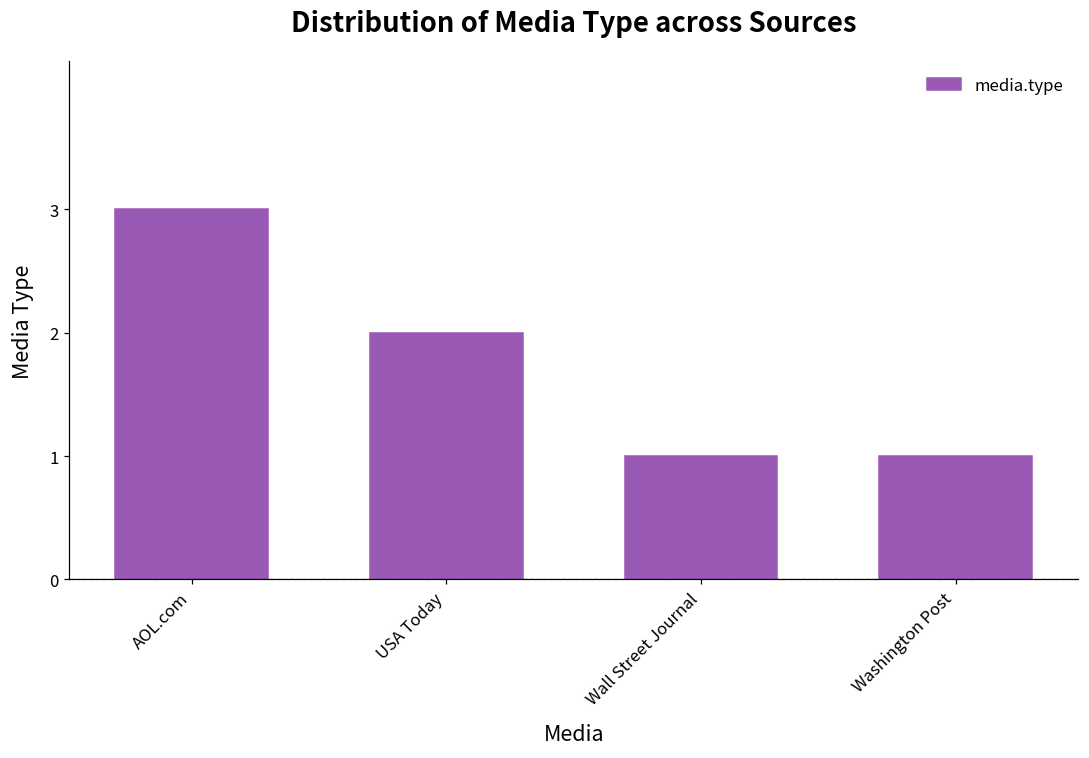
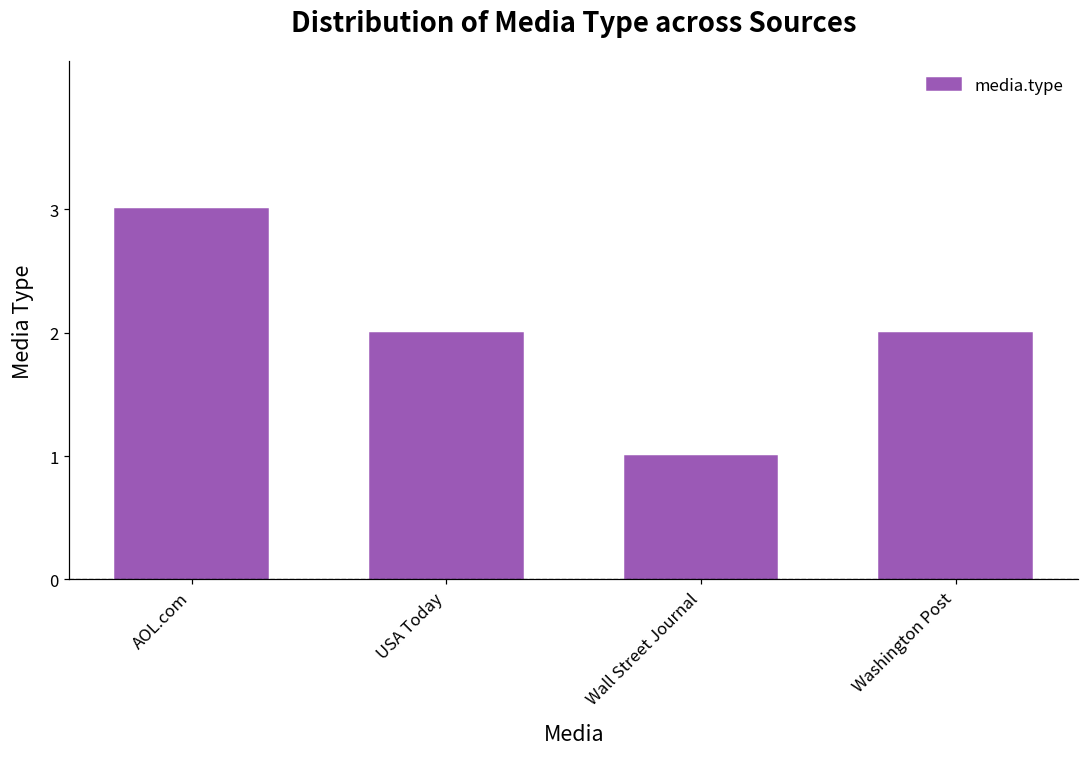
  {
    "AOL.com": 3,
    "USA Today": 2,
    "Wall Street Journal": 1,
-   "Washington Post": 1
+   "Washington Post": 2
  }
